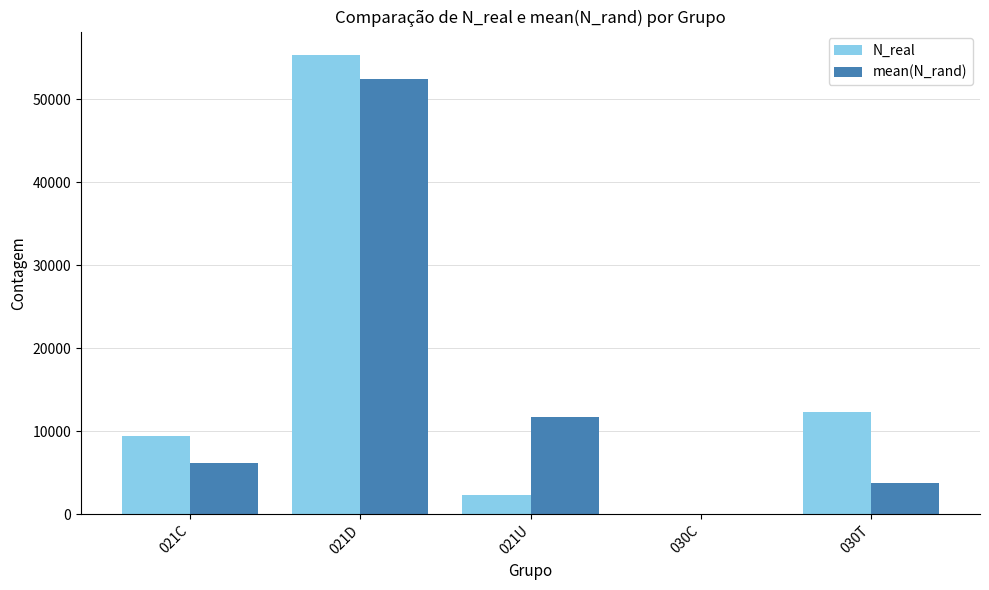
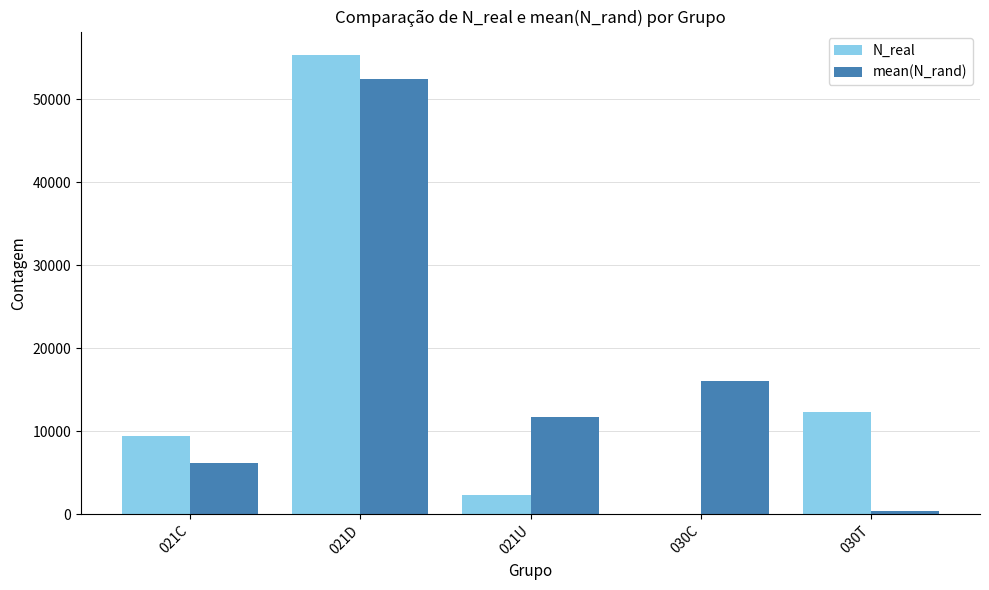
  {
    "N_real": {
      "021C": 9000,
      "021D": 55000,
      "021U": 2000,
      "030T": 12000
    },
    "mean(N_rand)": {
      "021C": 6000,
      "021D": 52000,
      "021U": 12000,
-     "030C": 0,
-     "030T": 4000
+     "030C": 16000,
+     "030T": 0
    }
  }
